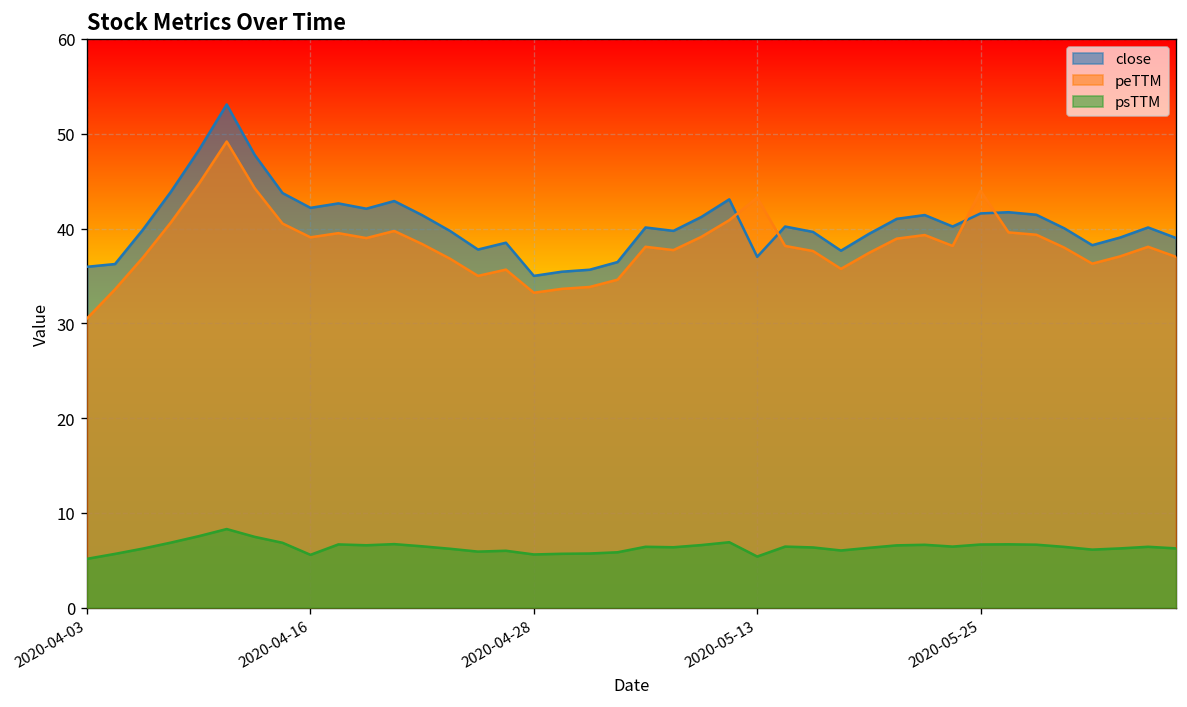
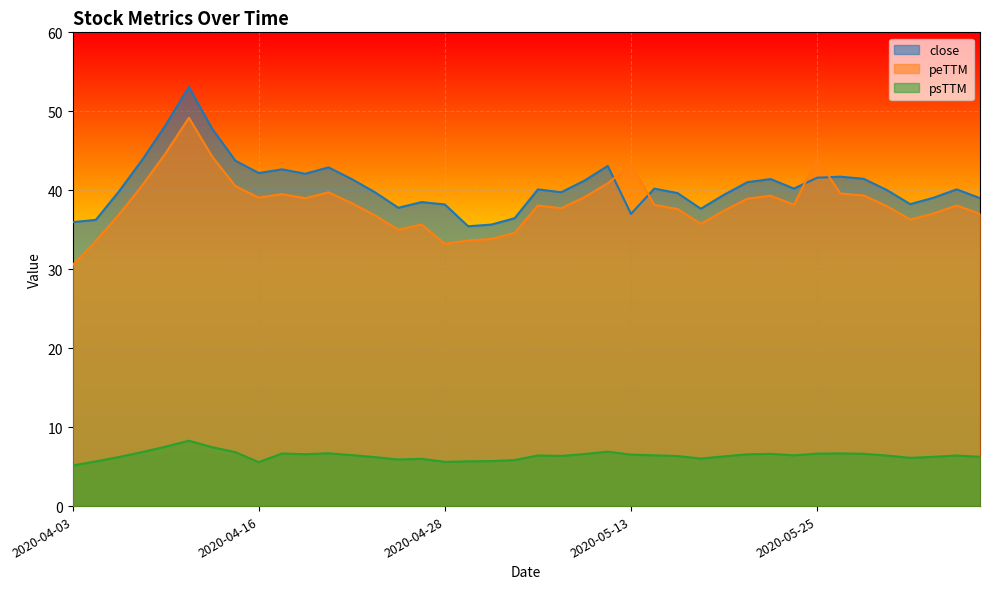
  {
    "close": {
      "2020-04-03": 36,
      "2020-04-16": 42,
-     "2020-04-28": 35,
+     "2020-04-28": 38,
      "2020-05-13": 37,
      "2020-05-25": 42
    },
    "peTTM": {
      "2020-04-03": 31,
      "2020-04-16": 39,
      "2020-04-28": 33,
      "2020-05-13": 43,
      "2020-05-25": 44
    },
    "psTTM": {
      "2020-04-03": 5,
      "2020-04-16": 6,
      "2020-04-28": 6,
-     "2020-05-13": 5,
+     "2020-05-13": 7,
      "2020-05-25": 7
    }
  }
